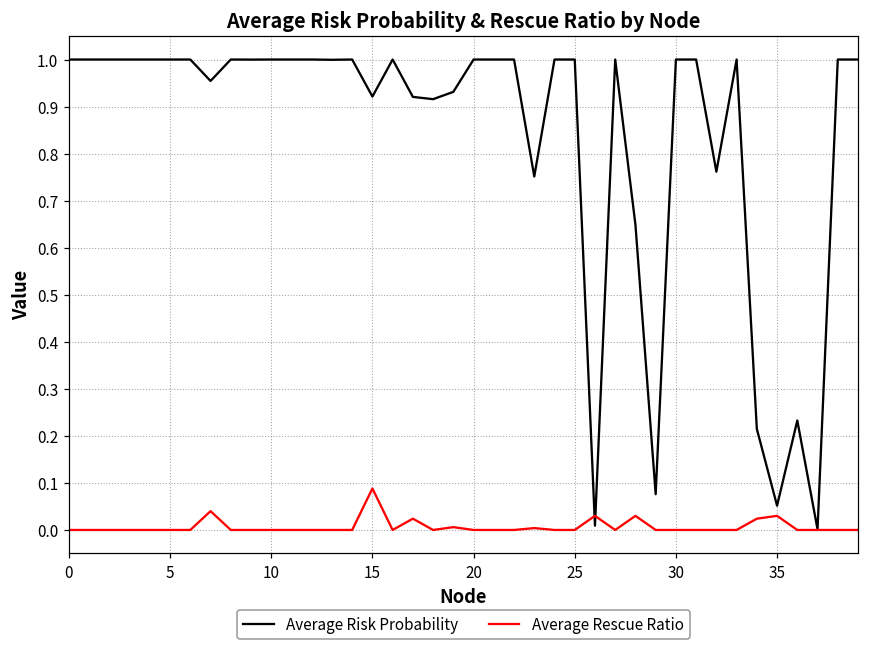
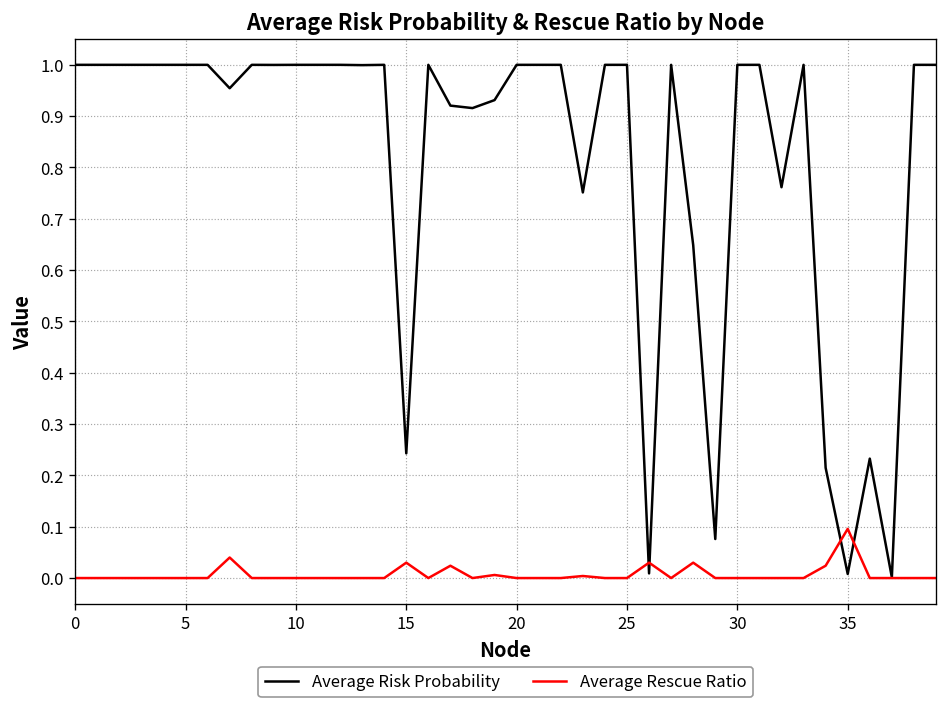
  {
    "Average Risk Probability": {
      "0": 1.00,
      "5": 1.00,
      "10": 1.00,
-     "15": 0.92,
+     "15": 0.24,
      "20": 1.00,
      "25": 1.00,
      "30": 1.00,
-     "35": 0.05
+     "35": 0.01
    },
    "Average Rescue Ratio": {
      "0": 0.00,
      "5": 0.00,
      "10": 0.00,
-     "15": 0.09,
+     "15": 0.03,
      "20": 0.00,
      "25": 0.00,
      "30": 0.00,
-     "35": 0.03
+     "35": 0.10
    }
  }
